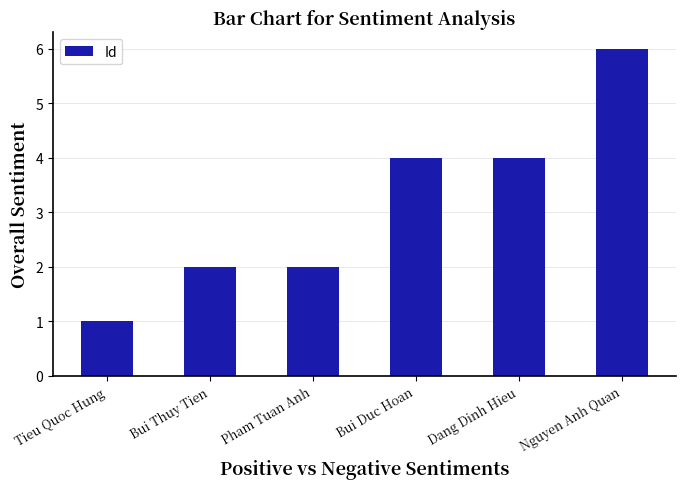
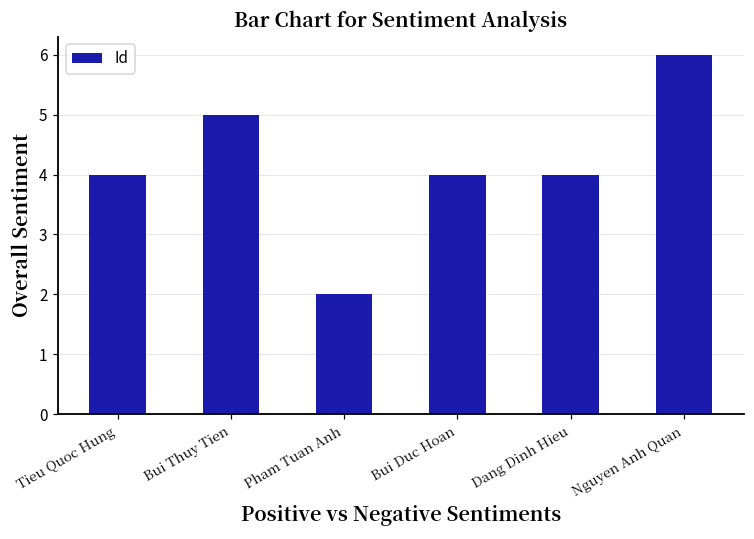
  {
-   "Tieu Quoc Hung": 1,
-   "Bui Thuy Tien": 2,
+   "Tieu Quoc Hung": 4,
+   "Bui Thuy Tien": 5,
    "Pham Tuan Anh": 2,
    "Bui Duc Hoan": 4,
    "Dang Dinh Hieu": 4,
    "Nguyen Anh Quan": 6
  }
